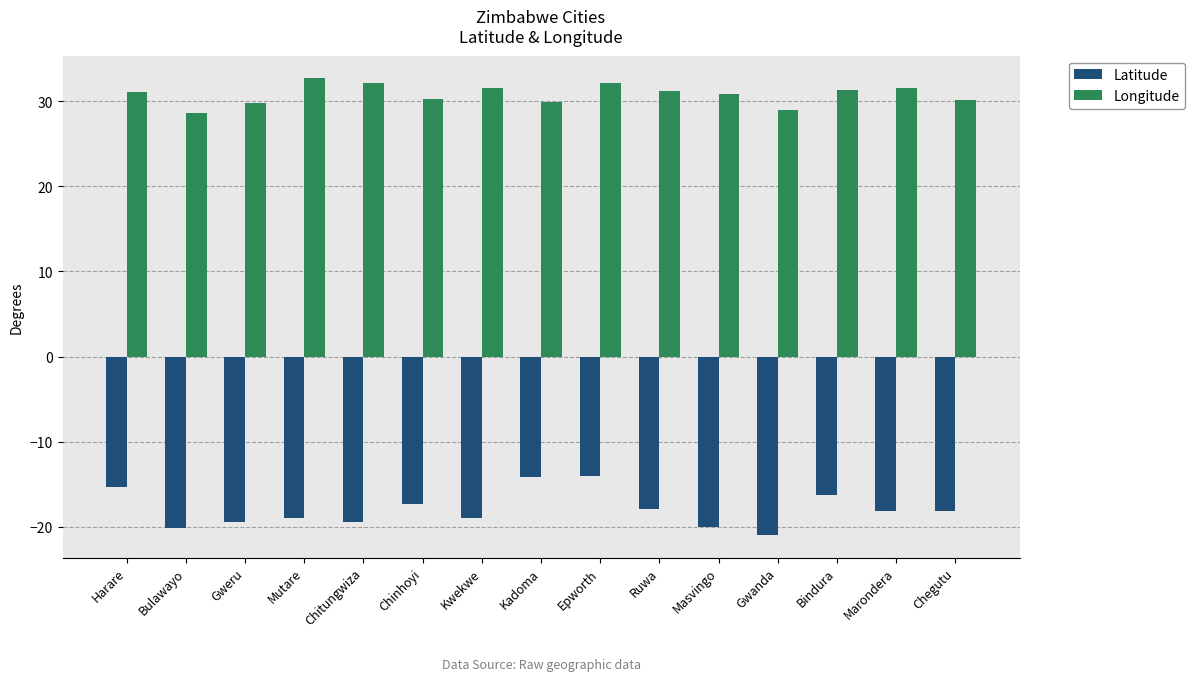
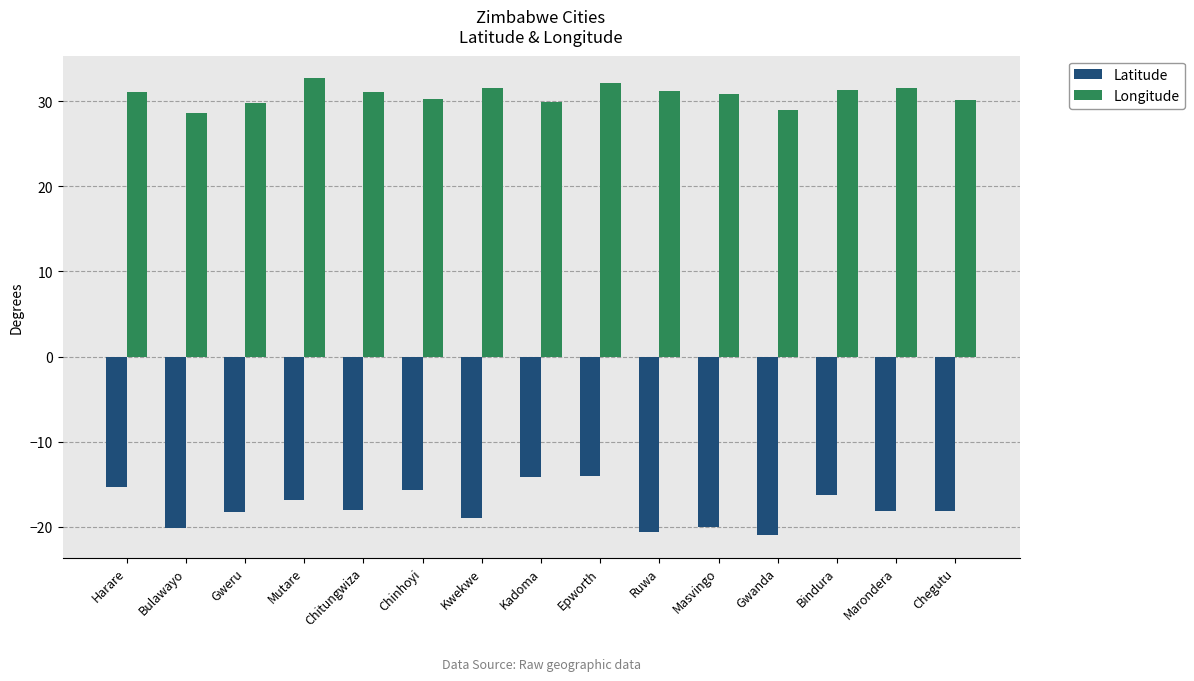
  {
    "Latitude": {
      "Harare": -15,
      "Bulawayo": -20,
-     "Gweru": -19,
-     "Mutare": -19,
-     "Chitungwiza": -19,
-     "Chinhoyi": -17,
+     "Gweru": -18,
+     "Mutare": -17,
+     "Chitungwiza": -18,
+     "Chinhoyi": -16,
      "Kwekwe": -19,
      "Kadoma": -14,
      "Epworth": -14,
-     "Ruwa": -18,
+     "Ruwa": -21,
      "Masvingo": -20,
      "Gwanda": -21,
      "Bindura": -16,
      "Marondera": -18,
      "Chegutu": -18
    },
    "Longitude": {
      "Harare": 31,
      "Bulawayo": 29,
      "Gweru": 30,
      "Mutare": 33,
-     "Chitungwiza": 32,
+     "Chitungwiza": 31,
      "Chinhoyi": 30,
      "Kwekwe": 32,
      "Kadoma": 30,
      "Epworth": 32,
      "Ruwa": 31,
      "Masvingo": 31,
      "Gwanda": 29,
      "Bindura": 31,
      "Marondera": 32,
      "Chegutu": 30
    }
  }
